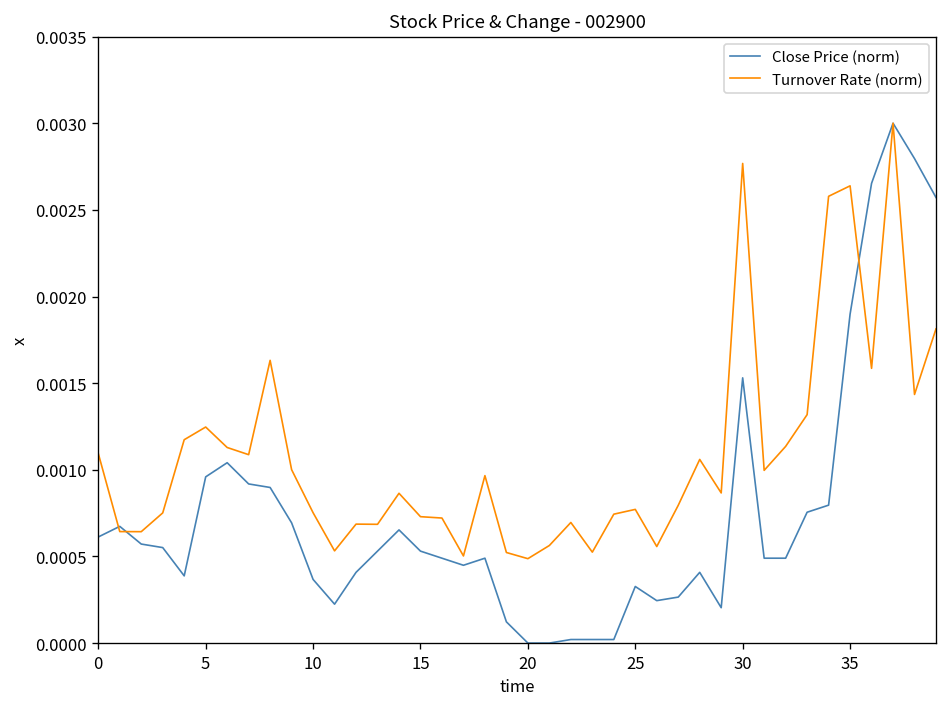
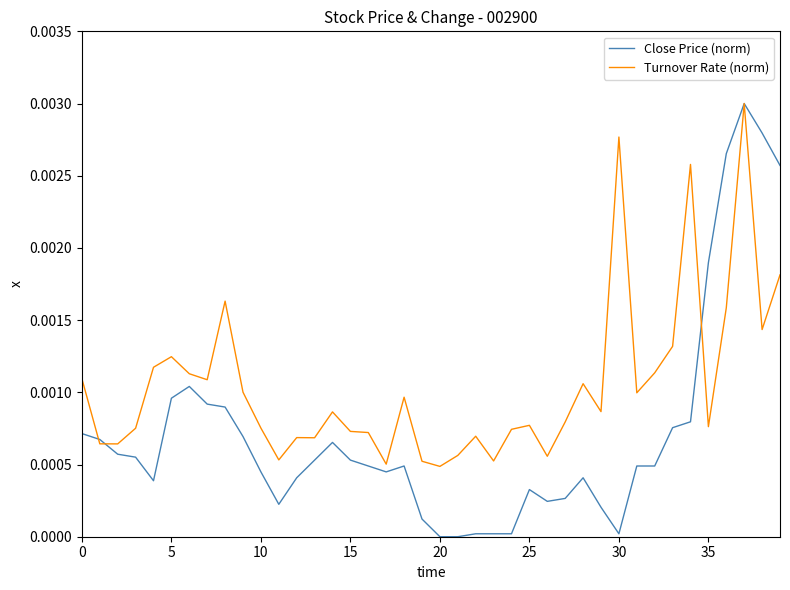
  {
    "Close Price (norm)": {
-     "0": 0.00061,
+     "0": 0.00071,
      "5": 0.00096,
-     "10": 0.00037,
+     "10": 0.00045,
      "15": 0.00053,
      "20": 0.00000,
      "25": 0.00033,
-     "30": 0.00153,
+     "30": 0.00002,
      "35": 0.00190
    },
    "Turnover Rate (norm)": {
      "0": 0.00109,
      "5": 0.00125,
      "10": 0.00075,
      "15": 0.00073,
      "20": 0.00049,
      "25": 0.00077,
      "30": 0.00277,
-     "35": 0.00264
+     "35": 0.00076
    }
  }
